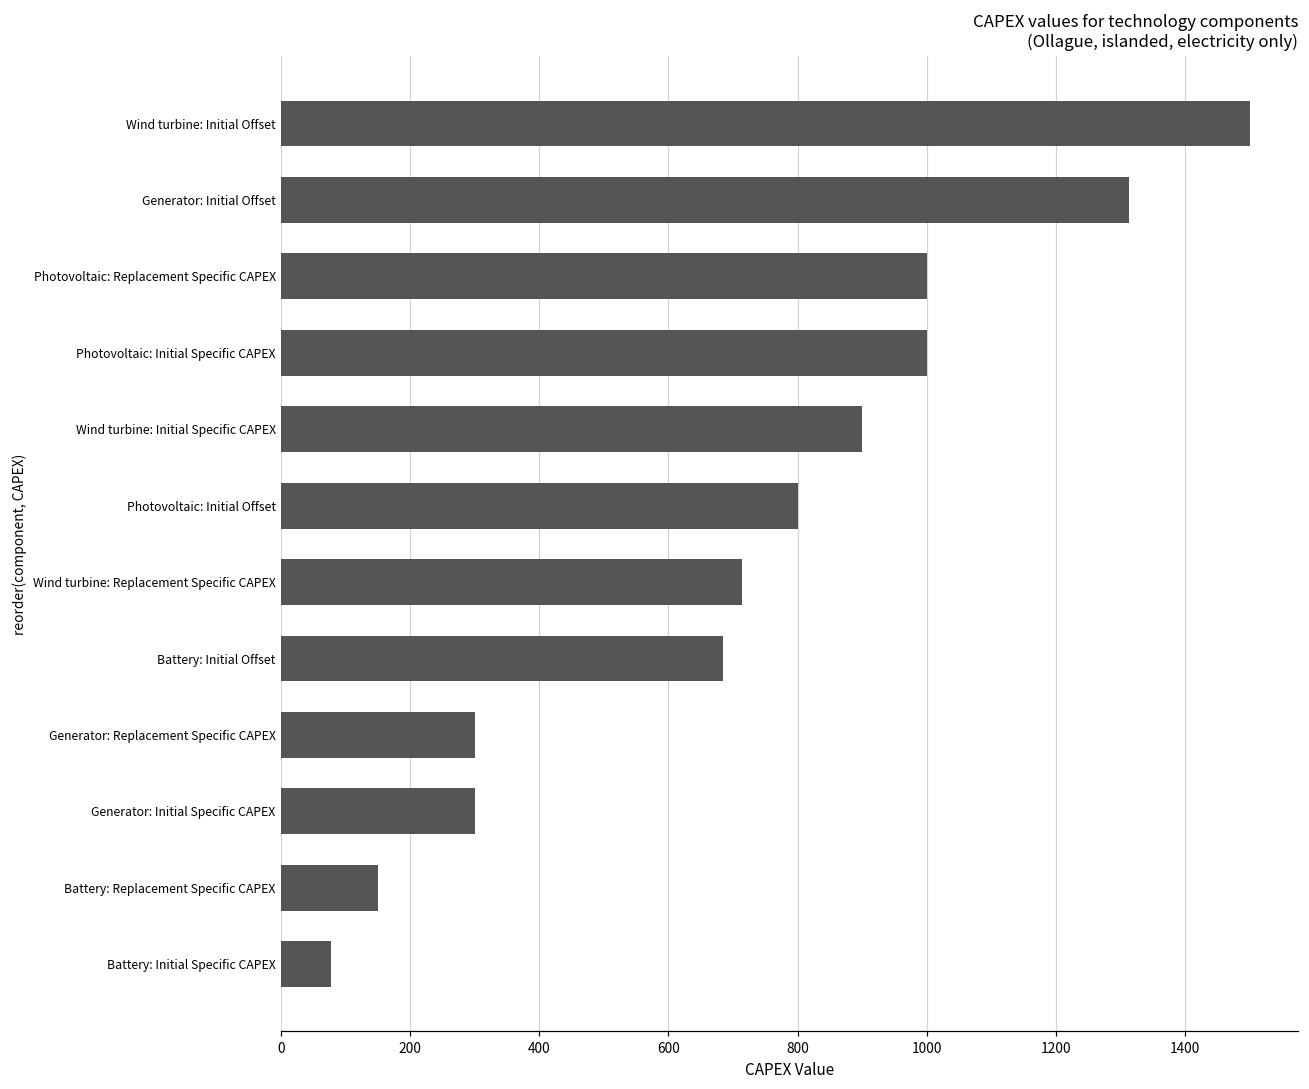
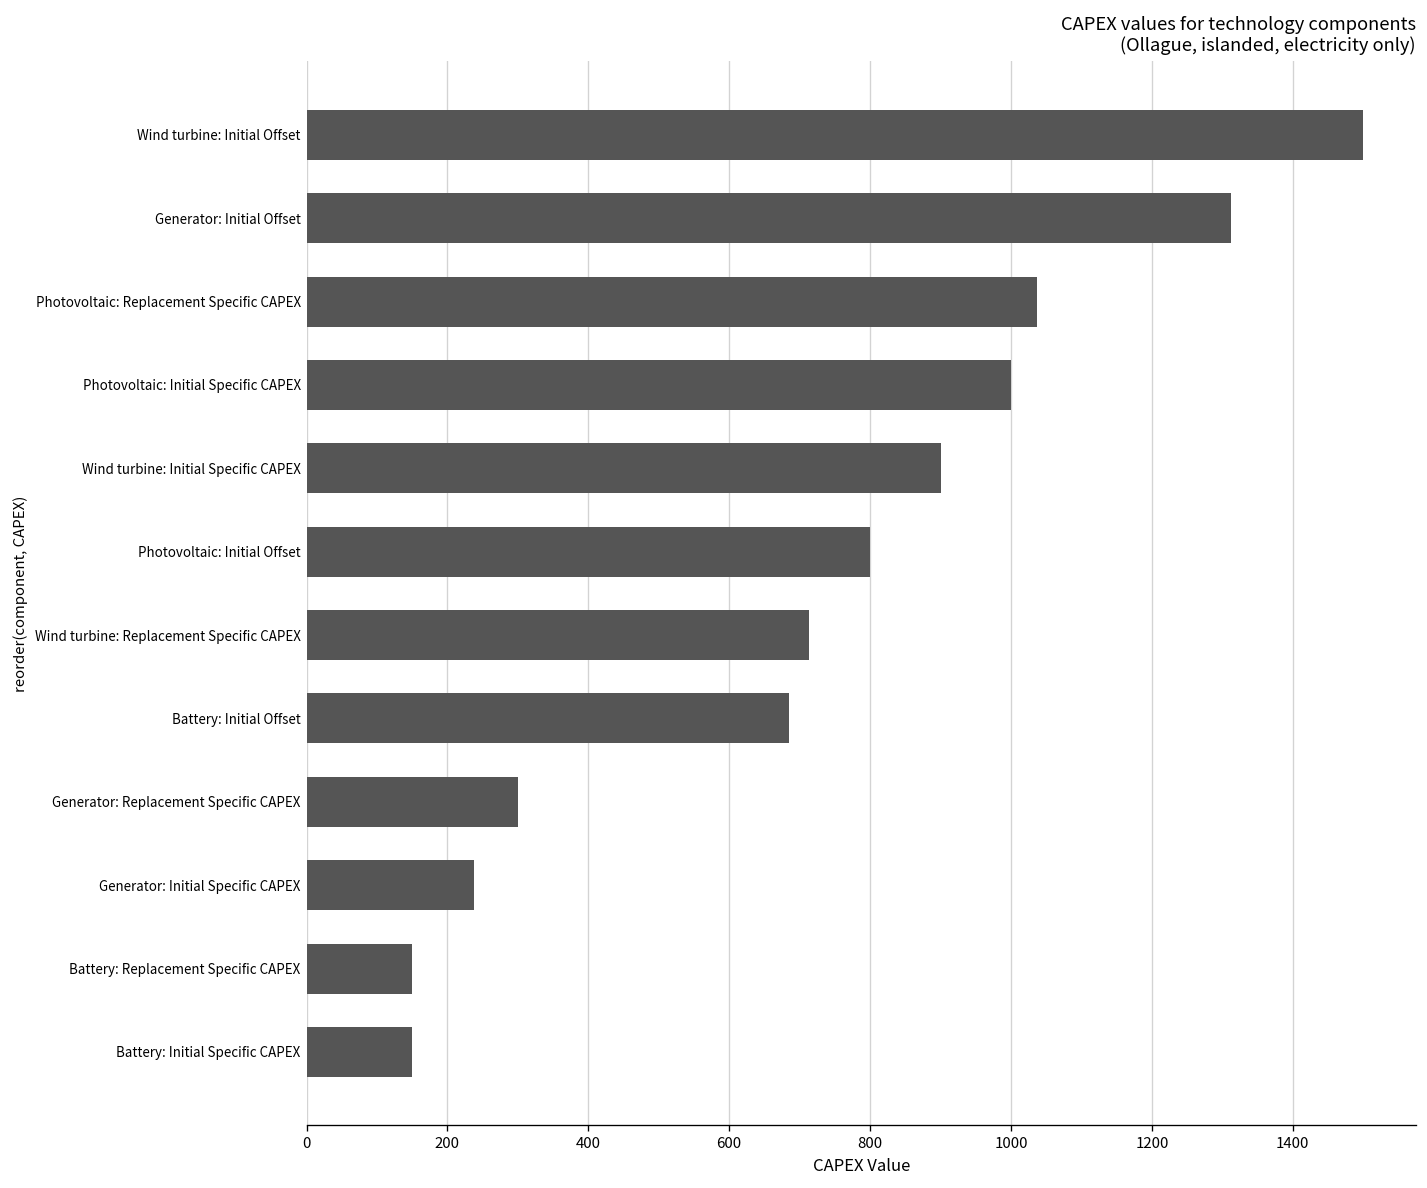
  {
    "Wind turbine: Initial Offset": 1500,
    "Generator: Initial Offset": 1310,
-   "Photovoltaic: Replacement Specific CAPEX": 1000,
+   "Photovoltaic: Replacement Specific CAPEX": 1040,
    "Photovoltaic: Initial Specific CAPEX": 1000,
    "Wind turbine: Initial Specific CAPEX": 900,
    "Photovoltaic: Initial Offset": 800,
    "Wind turbine: Replacement Specific CAPEX": 710,
    "Battery: Initial Offset": 690,
    "Generator: Replacement Specific CAPEX": 300,
-   "Generator: Initial Specific CAPEX": 300,
+   "Generator: Initial Specific CAPEX": 240,
    "Battery: Replacement Specific CAPEX": 150,
-   "Battery: Initial Specific CAPEX": 80
+   "Battery: Initial Specific CAPEX": 150
  }
